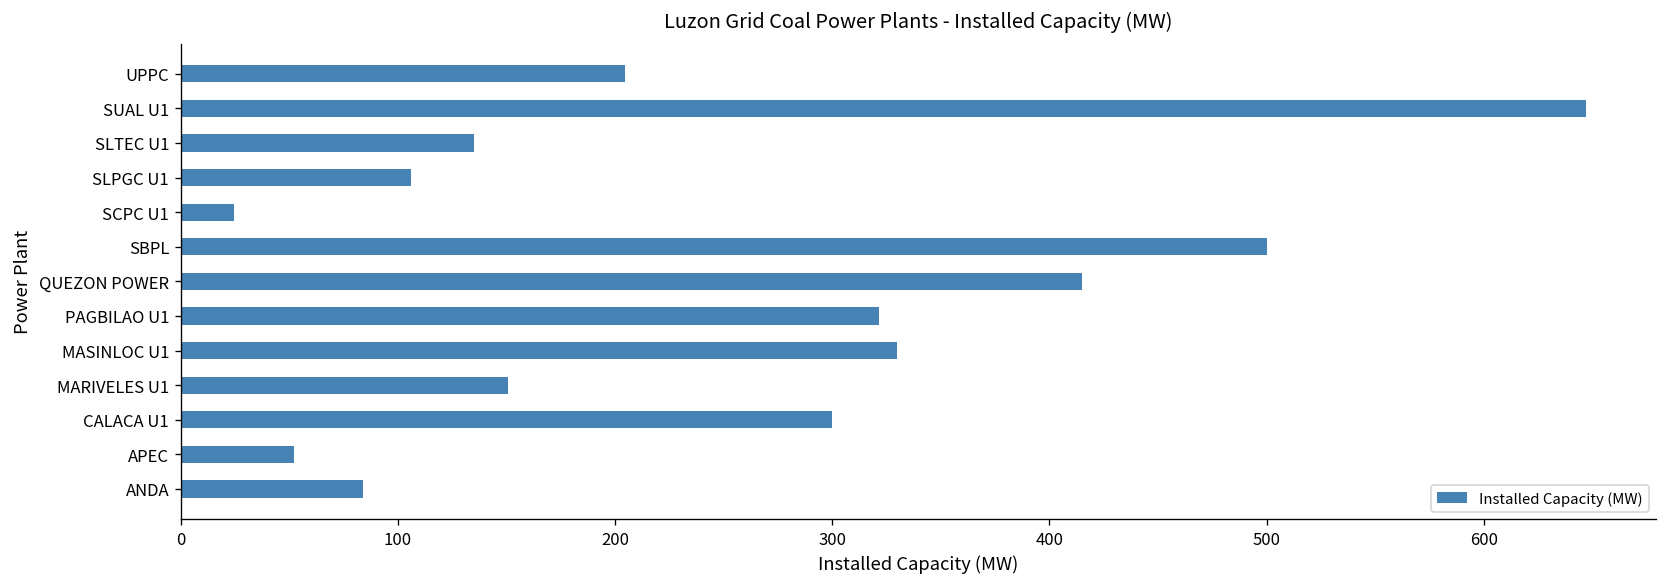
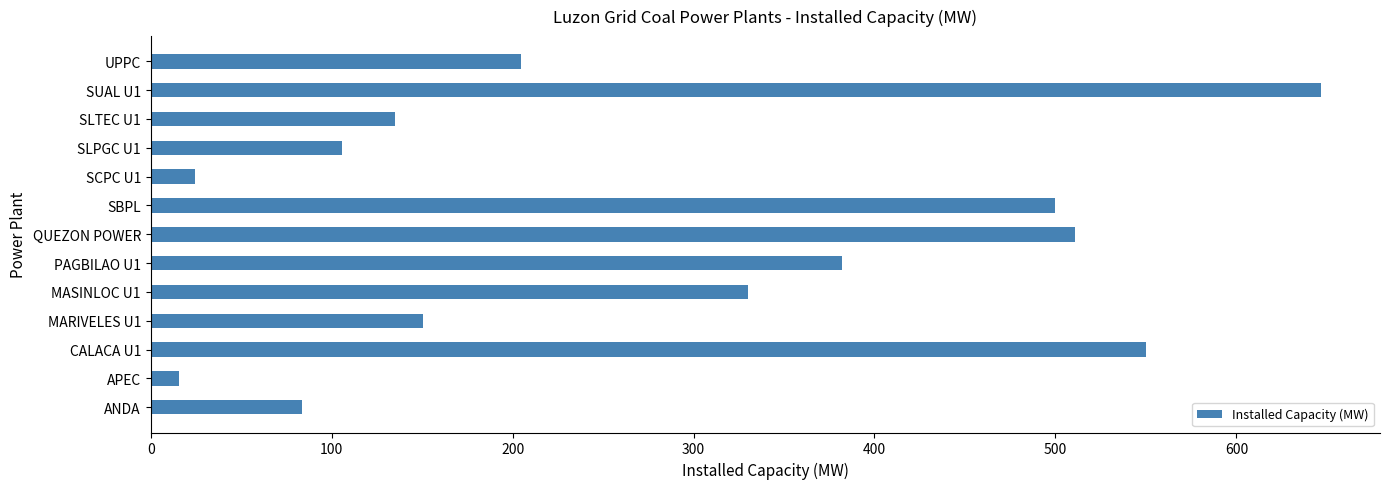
  {
    "UPPC": 205,
    "SUAL U1": 647,
    "SLTEC U1": 135,
    "SLPGC U1": 106,
    "SCPC U1": 24,
    "SBPL": 500,
-   "QUEZON POWER": 415,
-   "PAGBILAO U1": 322,
+   "QUEZON POWER": 511,
+   "PAGBILAO U1": 382,
    "MASINLOC U1": 330,
    "MARIVELES U1": 151,
-   "CALACA U1": 300,
-   "APEC": 52,
+   "CALACA U1": 550,
+   "APEC": 16,
    "ANDA": 84
  }
